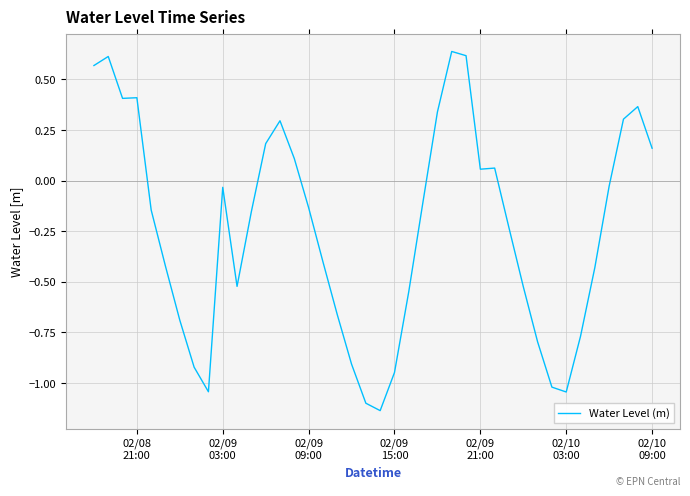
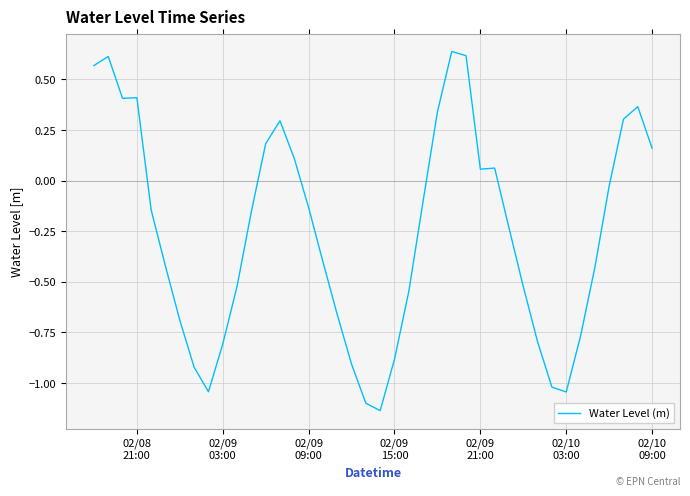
  {
    "02/08 21:00": 0.41,
-   "02/09 03:00": -0.03,
+   "02/09 03:00": -0.81,
    "02/09 09:00": -0.13,
-   "02/09 15:00": -0.95,
+   "02/09 15:00": -0.88,
    "02/09 21:00": 0.06,
    "02/10 03:00": -1.04,
    "02/10 09:00": 0.16
  }
